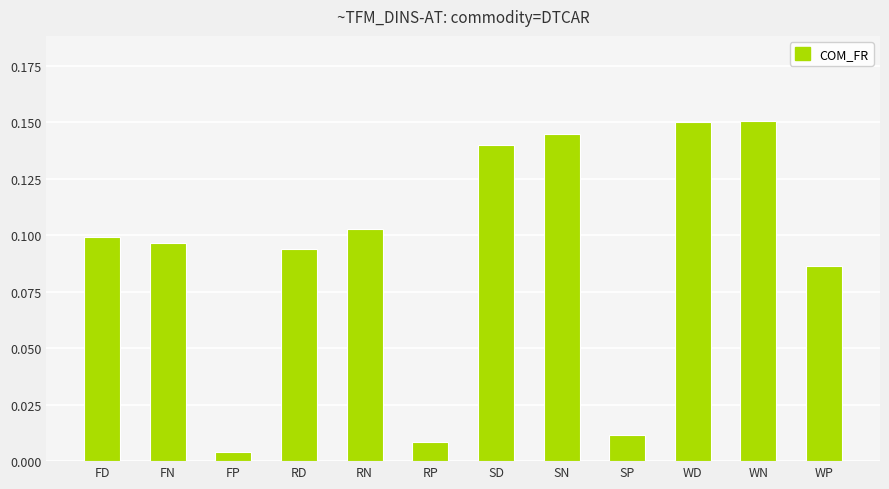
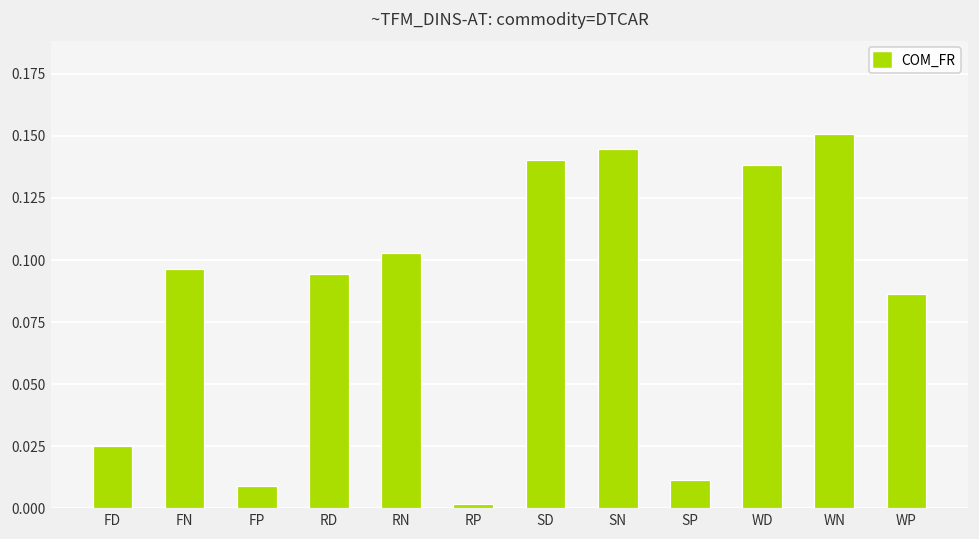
  {
-   "FD": 0.099,
+   "FD": 0.025,
    "FN": 0.096,
-   "FP": 0.004,
+   "FP": 0.009,
    "RD": 0.094,
    "RN": 0.103,
-   "RP": 0.009,
+   "RP": 0.002,
    "SD": 0.140,
    "SN": 0.145,
    "SP": 0.012,
-   "WD": 0.150,
+   "WD": 0.138,
    "WN": 0.151,
    "WP": 0.086
  }
